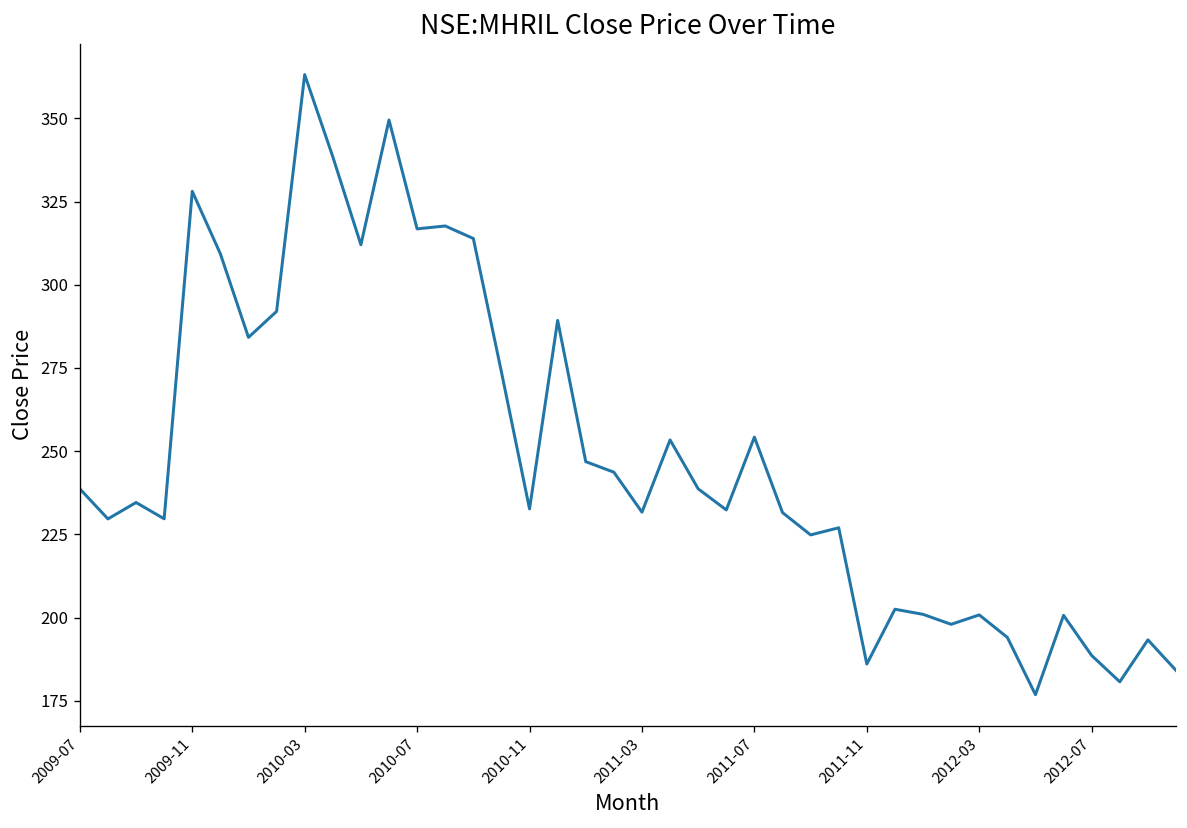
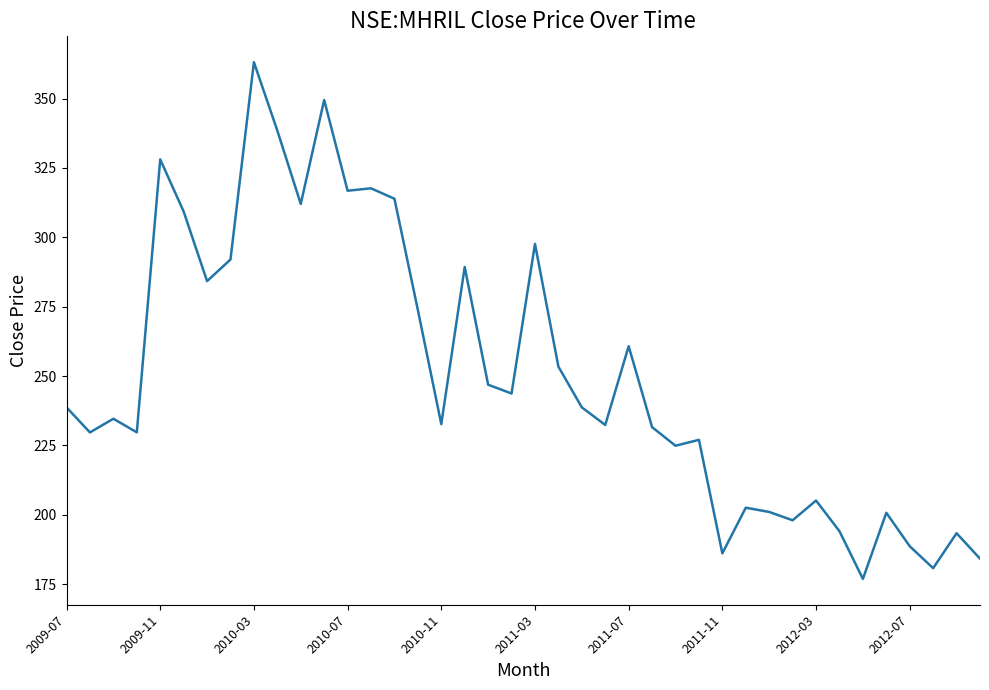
  {
    "2009-07": 239,
    "2009-11": 328,
    "2010-03": 363,
    "2010-07": 317,
    "2010-11": 233,
-   "2011-03": 232,
-   "2011-07": 254,
+   "2011-03": 298,
+   "2011-07": 261,
    "2011-11": 186,
-   "2012-03": 201,
+   "2012-03": 205,
    "2012-07": 189
  }
